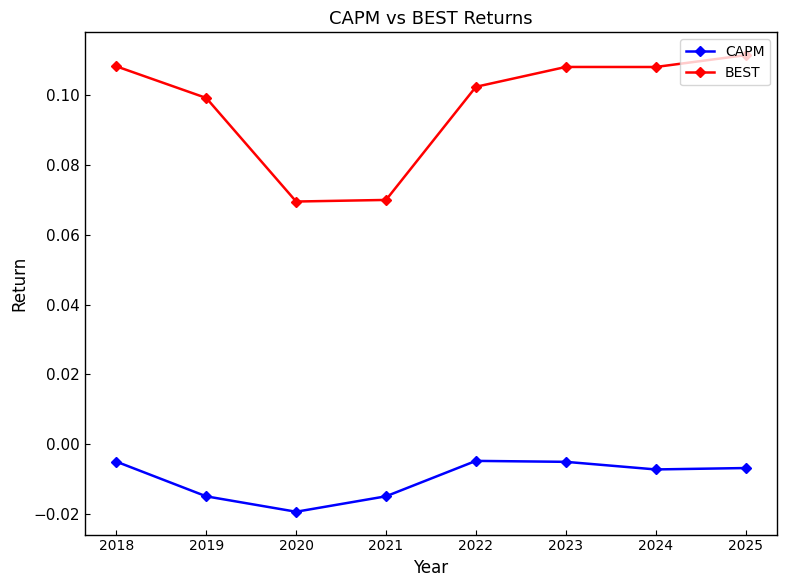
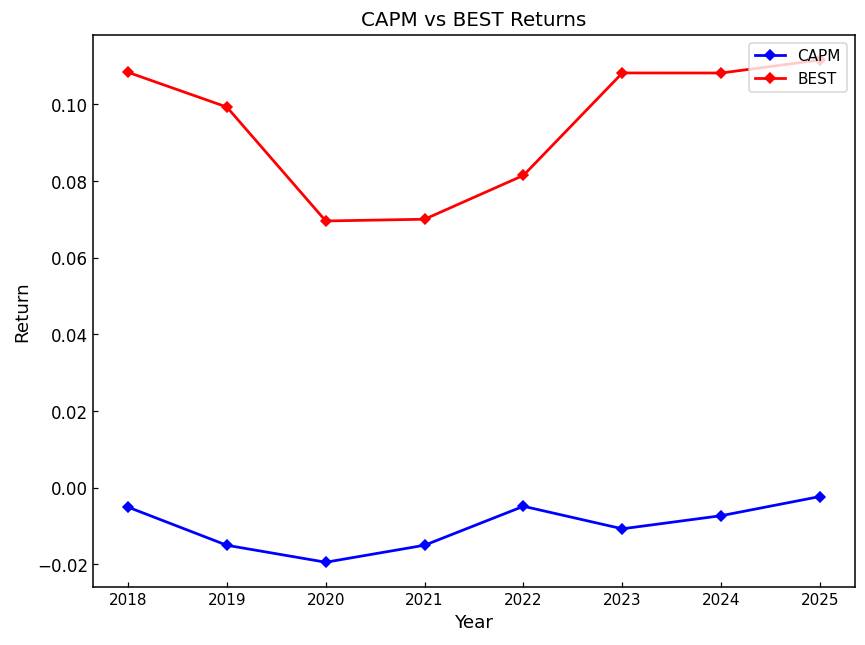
  {
    "CAPM": {
      "2018": -0.005,
      "2019": -0.015,
      "2020": -0.019,
      "2021": -0.015,
      "2022": -0.005,
-     "2023": -0.005,
+     "2023": -0.011,
      "2024": -0.007,
-     "2025": -0.007
+     "2025": -0.002
    },
    "BEST": {
      "2018": 0.108,
      "2019": 0.099,
      "2020": 0.070,
      "2021": 0.070,
-     "2022": 0.102,
+     "2022": 0.081,
      "2023": 0.108,
      "2024": 0.108
    }
  }
